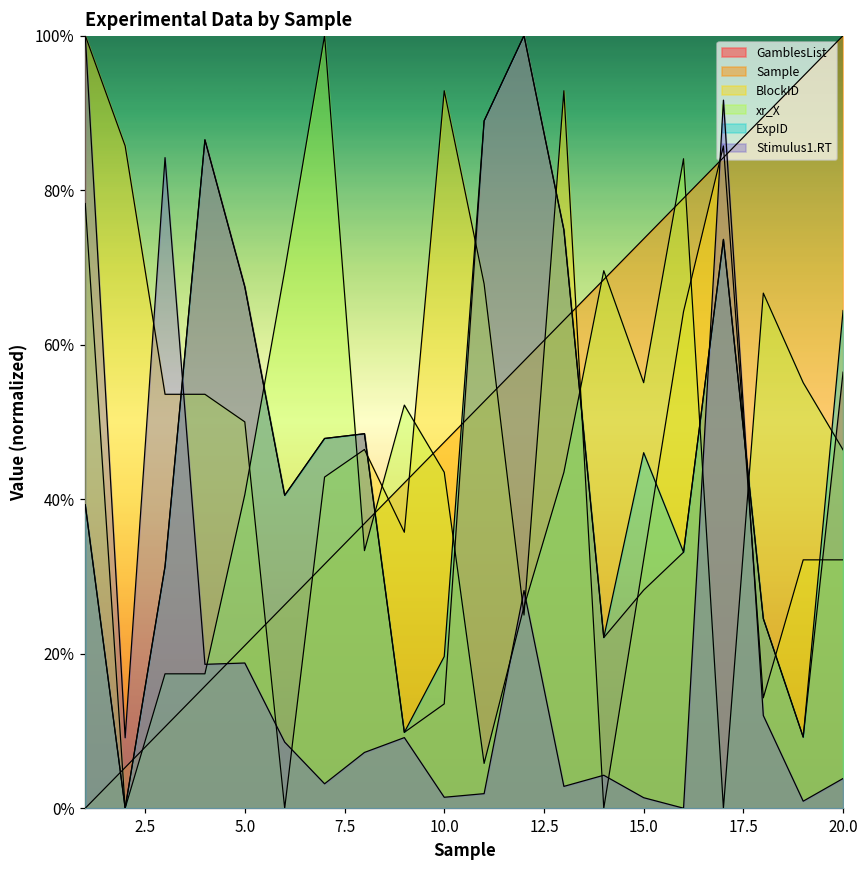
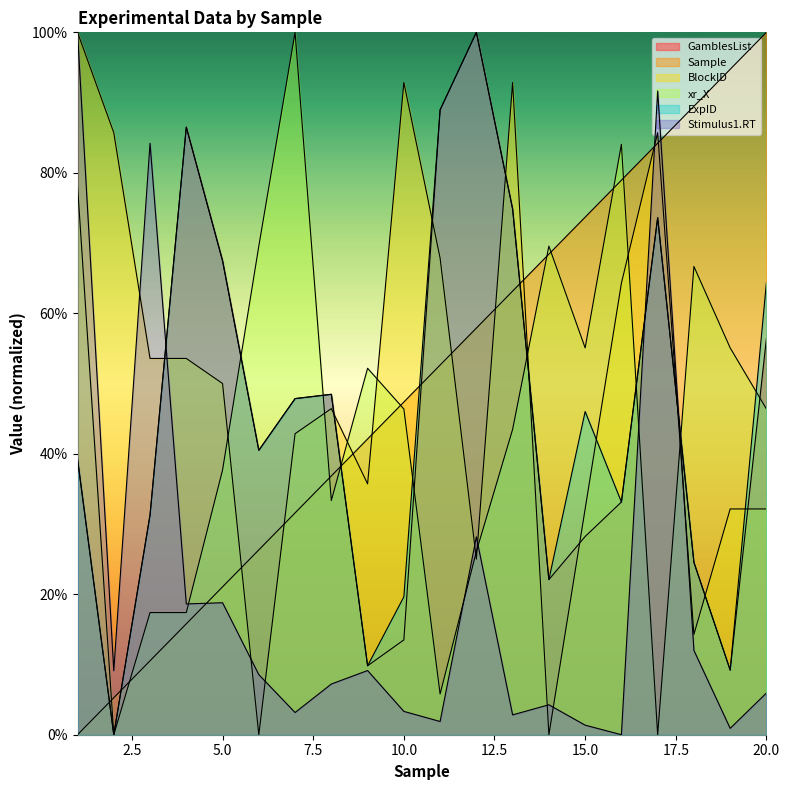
  {
    "GamblesList": {
      "10.0": "13%",
      "15.0": "28%",
      "20.0": "56%"
    },
    "xr_X": {
-     "5.0": "41%",
-     "10.0": "43%",
+     "5.0": "38%",
+     "10.0": "46%",
      "15.0": "55%",
      "20.0": "46%"
    },
    "ExpID": {
      "10.0": "20%",
      "15.0": "46%",
      "20.0": "64%"
    },
    "Stimulus1.RT": {
      "5.0": "19%",
-     "10.0": "1%",
+     "10.0": "3%",
      "15.0": "1%",
-     "20.0": "4%"
+     "20.0": "6%"
    }
  }
